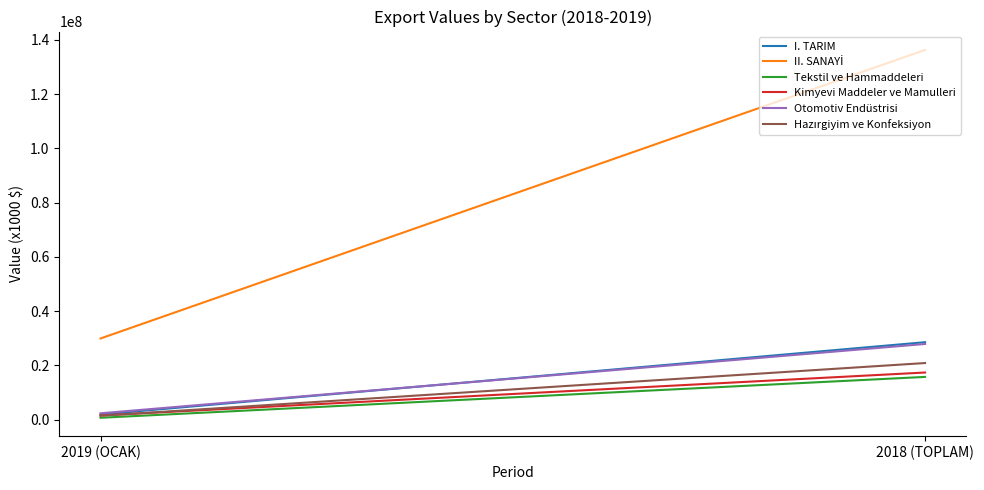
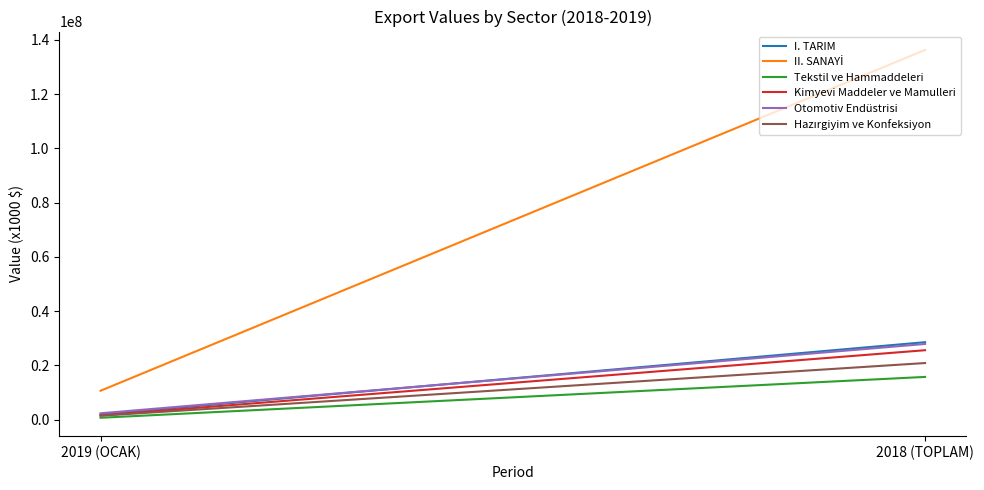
  {
    "II. SANAYİ": {
-     "2019 (OCAK)": 30000000
+     "2019 (OCAK)": 11000000
    },
    "Tekstil ve Hammaddeleri": {
      "2018 (TOPLAM)": 16000000
    },
    "Kimyevi Maddeler ve Mamulleri": {
-     "2018 (TOPLAM)": 17000000
+     "2018 (TOPLAM)": 26000000
    },
    "Hazırgiyim ve Konfeksiyon": {
      "2018 (TOPLAM)": 21000000
    }
  }
